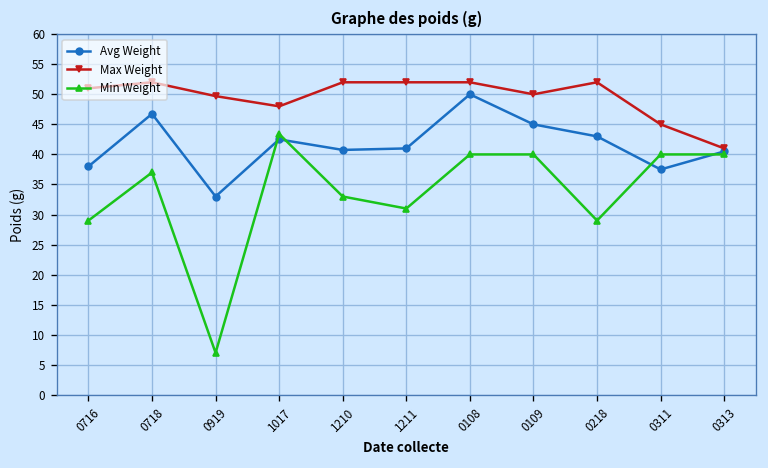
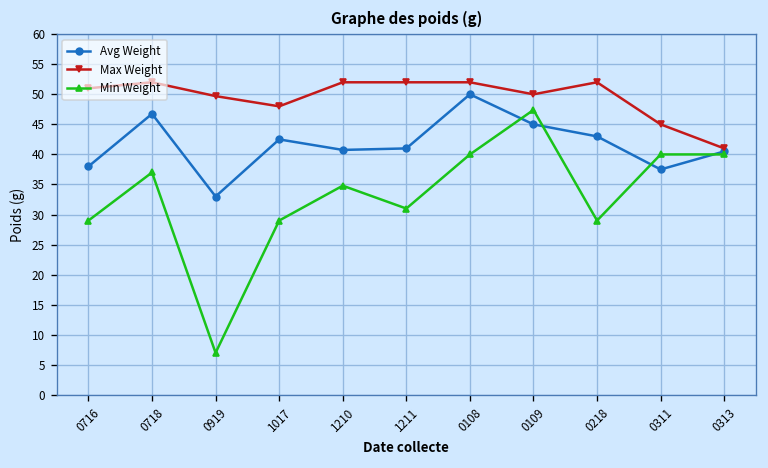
  {
    "Avg Weight": {
      "0716": 38,
      "0718": 47,
      "0919": 33,
      "1017": 43,
      "1210": 41,
      "1211": 41,
      "0108": 50,
      "0109": 45,
      "0218": 43,
      "0311": 38
    },
    "Max Weight": {
      "0919": 50,
      "1017": 48,
      "1210": 52,
      "1211": 52,
      "0108": 52,
      "0109": 50,
      "0218": 52,
      "0311": 45
    },
    "Min Weight": {
      "0716": 29,
      "0718": 37,
      "0919": 7,
-     "1017": 43,
-     "1210": 33,
+     "1017": 29,
+     "1210": 35,
      "1211": 31,
      "0108": 40,
-     "0109": 40,
+     "0109": 47,
      "0218": 29,
      "0311": 40
    }
  }
